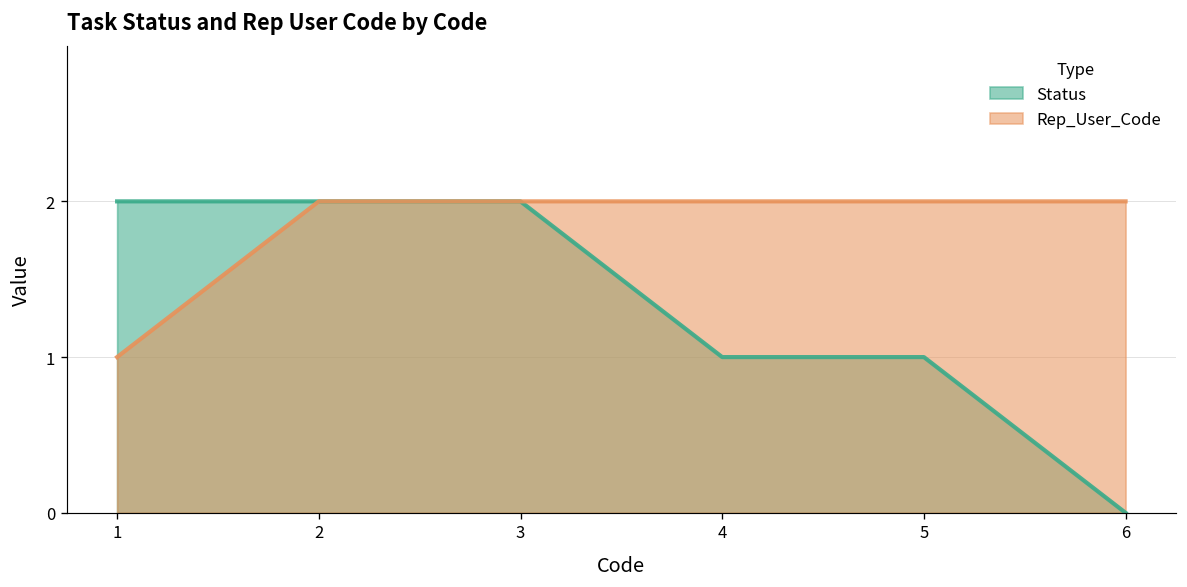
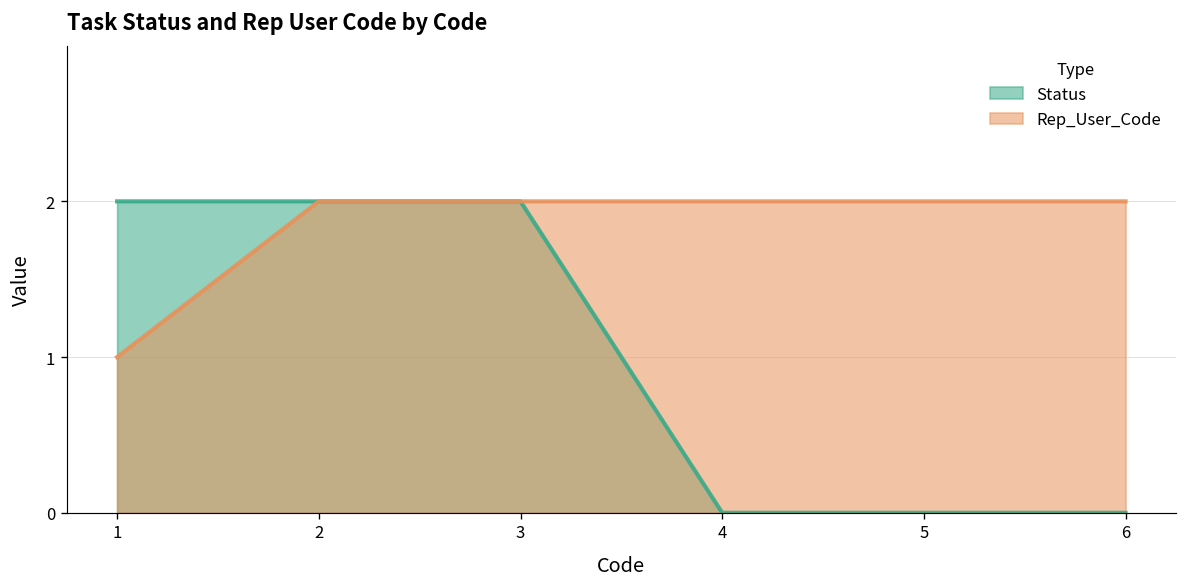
  {
    "Status": {
      "1": 2,
-     "4": 1,
-     "5": 1,
+     "4": 0,
+     "5": 0,
      "6": 0
    },
    "Rep_User_Code": {
      "1": 1,
      "4": 2,
      "5": 2,
      "6": 2
    }
  }
